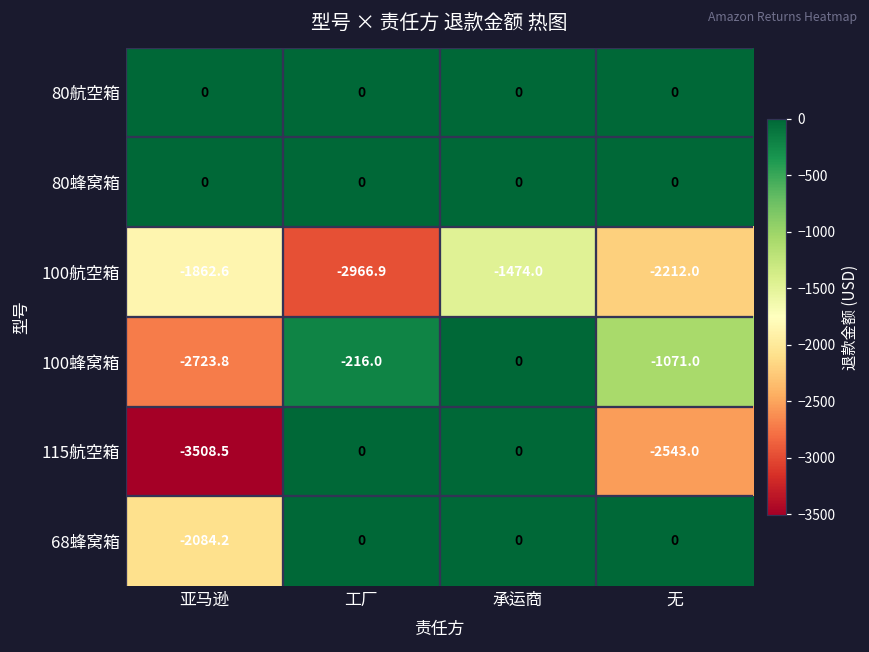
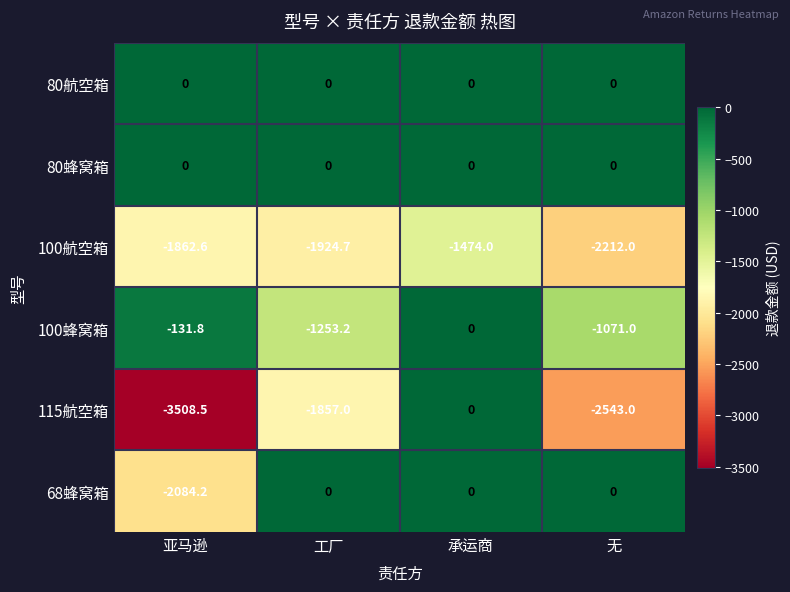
  {
    "80航空箱": {
      "亚马逊": 0,
      "工厂": 0,
      "承运商": 0,
      "无": 0
    },
    "80蜂窝箱": {
      "亚马逊": 0,
      "工厂": 0,
      "承运商": 0,
      "无": 0
    },
    "100航空箱": {
      "亚马逊": -1862.6,
-     "工厂": -2966.9,
+     "工厂": -1924.7,
      "承运商": -1474.0,
      "无": -2212.0
    },
    "100蜂窝箱": {
-     "亚马逊": -2723.8,
-     "工厂": -216.0,
+     "亚马逊": -131.8,
+     "工厂": -1253.2,
      "承运商": 0,
      "无": -1071.0
    },
    "115航空箱": {
      "亚马逊": -3508.5,
-     "工厂": 0,
+     "工厂": -1857.0,
      "承运商": 0,
      "无": -2543.0
    },
    "68蜂窝箱": {
      "亚马逊": -2084.2,
      "工厂": 0,
      "承运商": 0,
      "无": 0
    }
  }
